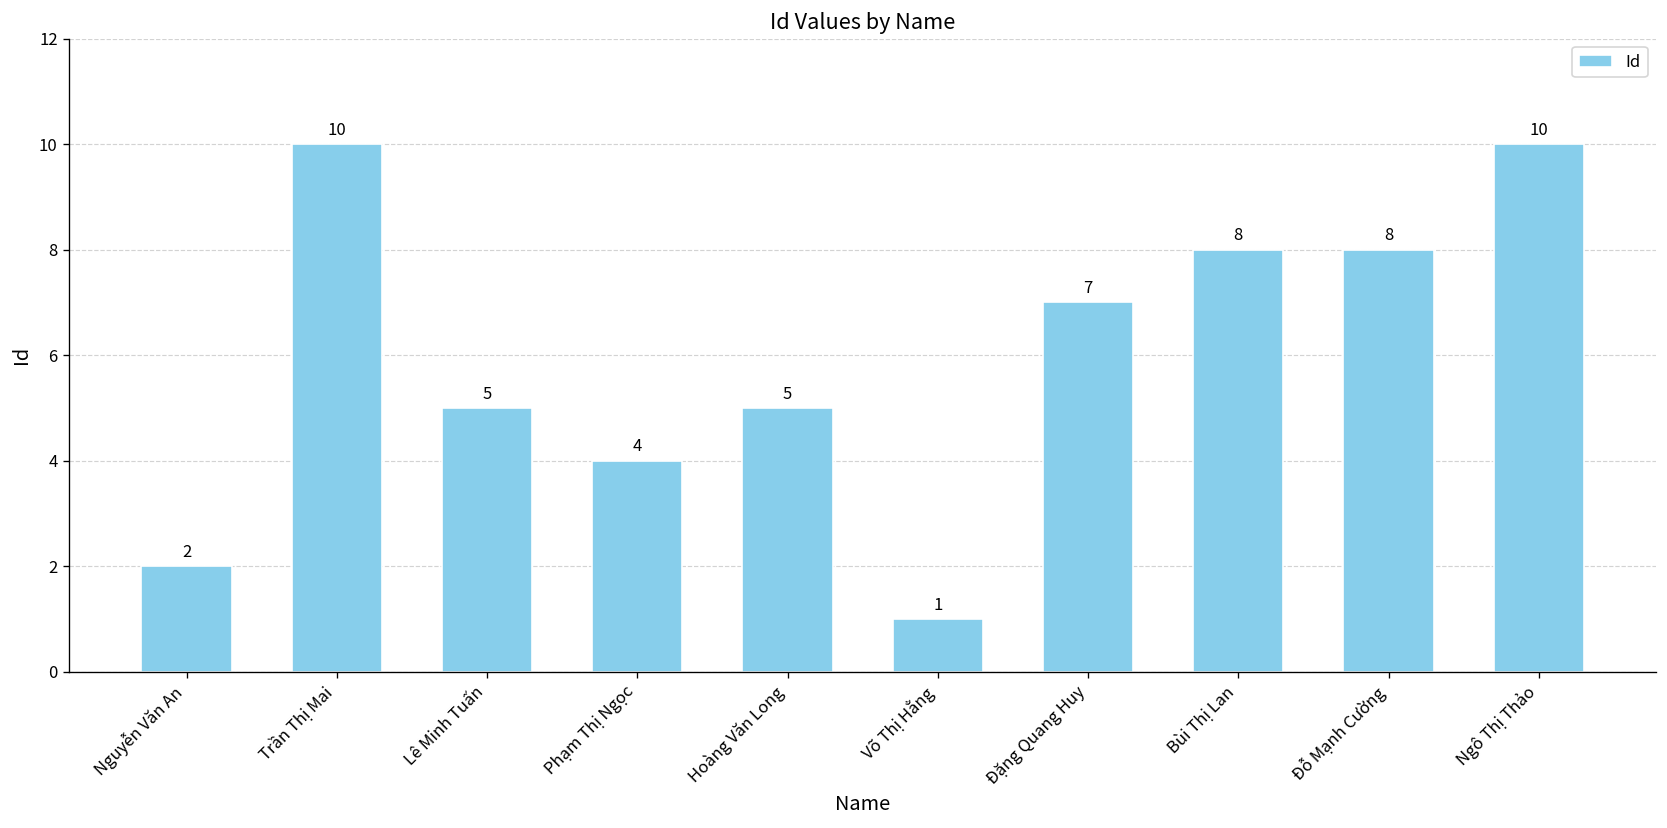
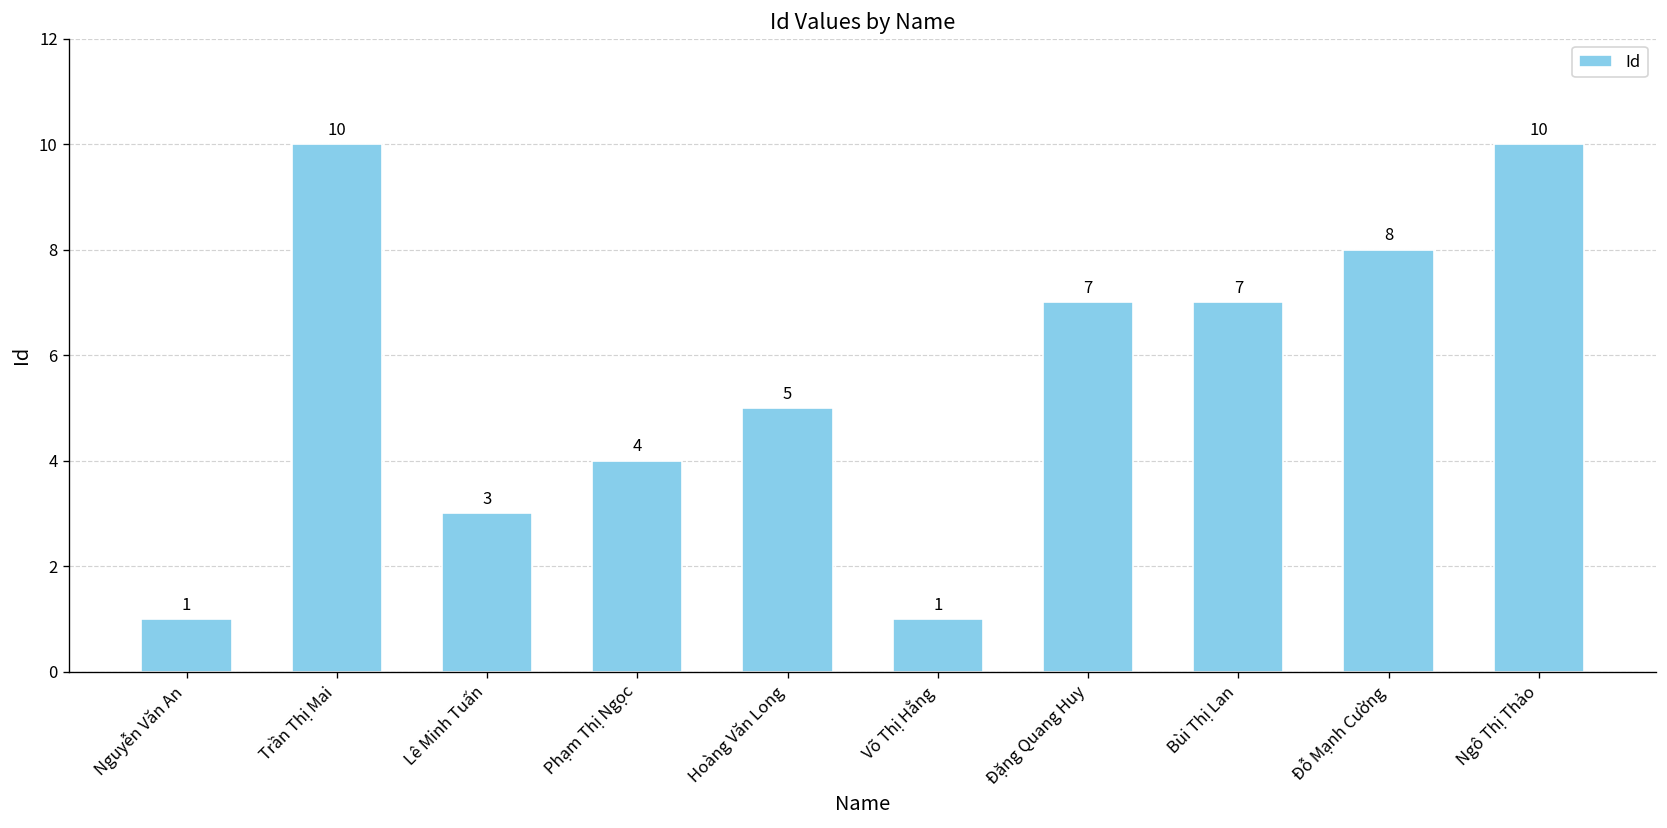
  {
-   "Nguyễn Văn An": 2,
+   "Nguyễn Văn An": 1,
    "Trần Thị Mai": 10,
-   "Lê Minh Tuấn": 5,
+   "Lê Minh Tuấn": 3,
    "Phạm Thị Ngọc": 4,
    "Hoàng Văn Long": 5,
    "Võ Thị Hằng": 1,
    "Đặng Quang Huy": 7,
-   "Bùi Thị Lan": 8,
+   "Bùi Thị Lan": 7,
    "Đỗ Mạnh Cường": 8,
    "Ngô Thị Thảo": 10
  }
